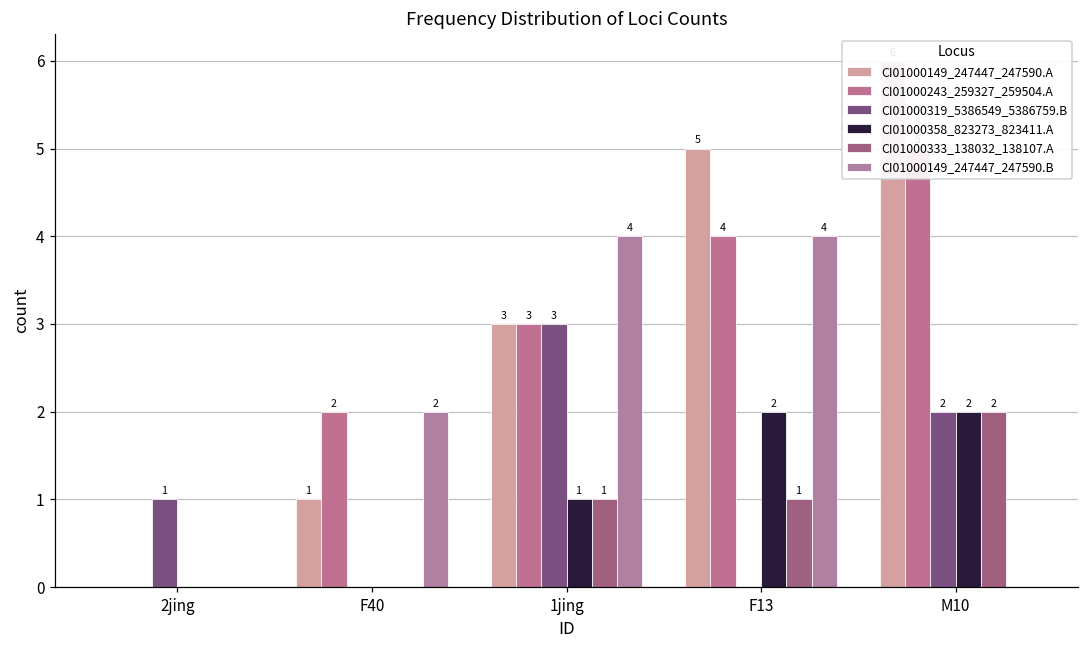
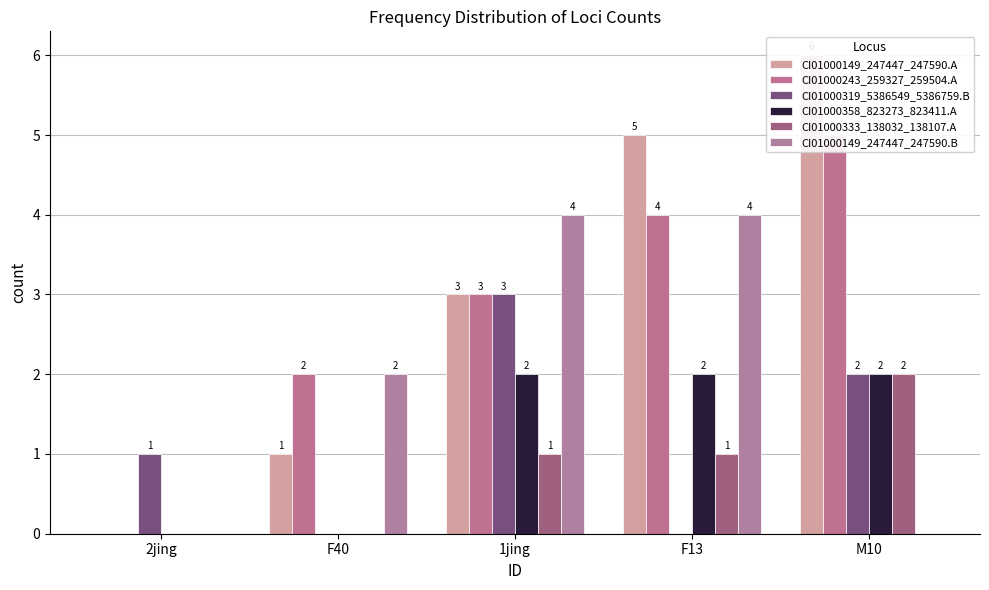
  {
    "CI01000358_823273_823411.A": {
-     "1jing": 1,
+     "1jing": 2,
      "F13": 2,
      "M10": 2
    }
  }
